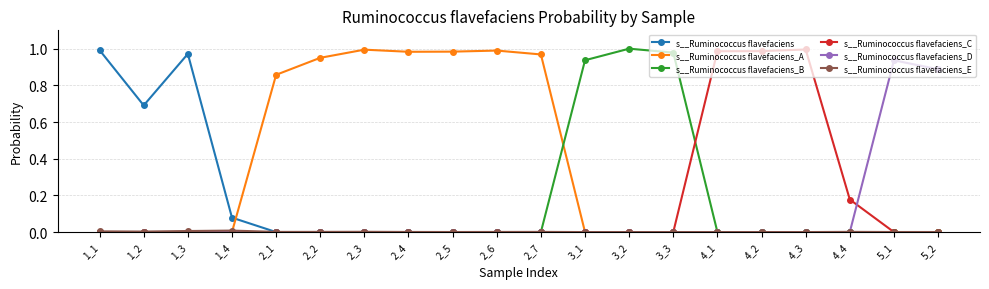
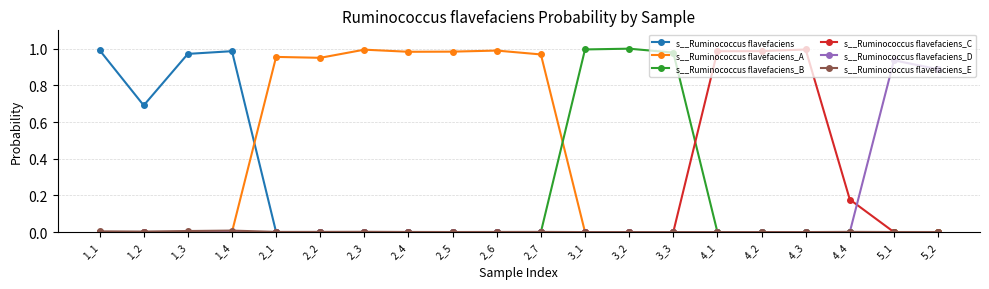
  {
    "s__Ruminococcus flavefaciens": {
      "1_1": 0.99,
      "1_2": 0.69,
      "1_3": 0.97,
-     "1_4": 0.08
+     "1_4": 0.99
    },
    "s__Ruminococcus flavefaciens_A": {
-     "2_1": 0.86,
+     "2_1": 0.96,
      "2_2": 0.95,
      "2_3": 0.99,
      "2_4": 0.98,
      "2_5": 0.98,
      "2_6": 0.99,
      "2_7": 0.97
    },
    "s__Ruminococcus flavefaciens_B": {
-     "3_1": 0.94,
+     "3_1": 1.00,
      "3_2": 1.00
    },
    "s__Ruminococcus flavefaciens_C": {
      "4_4": 0.18
    }
  }
